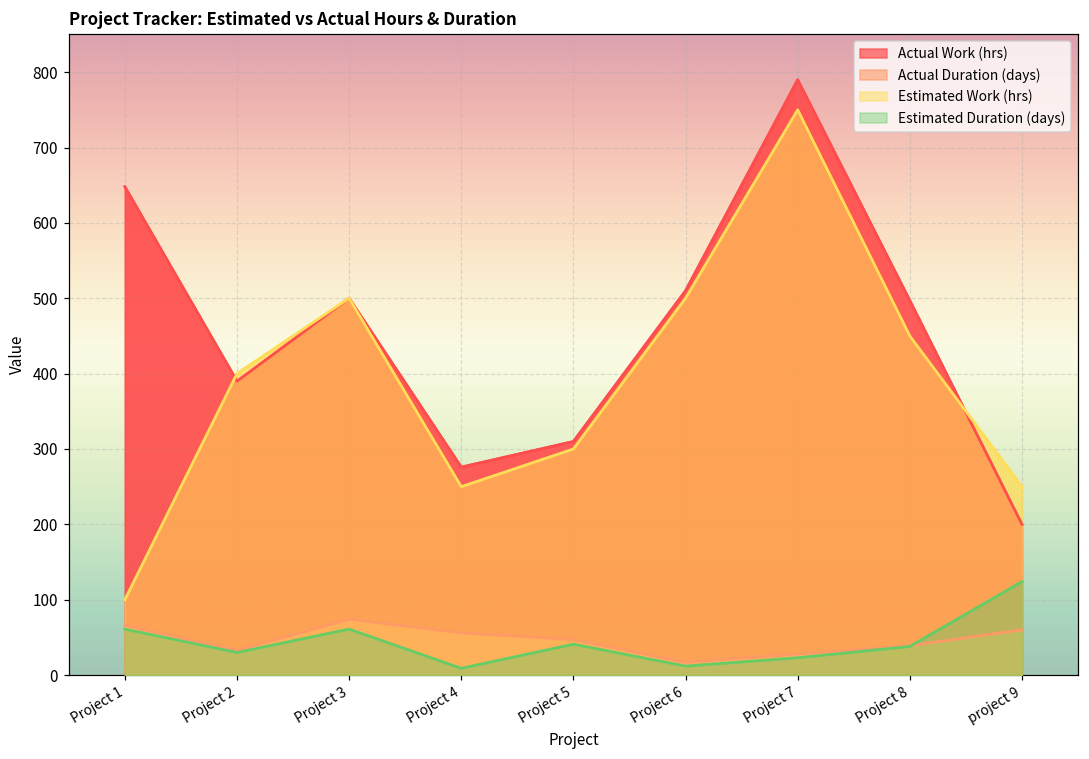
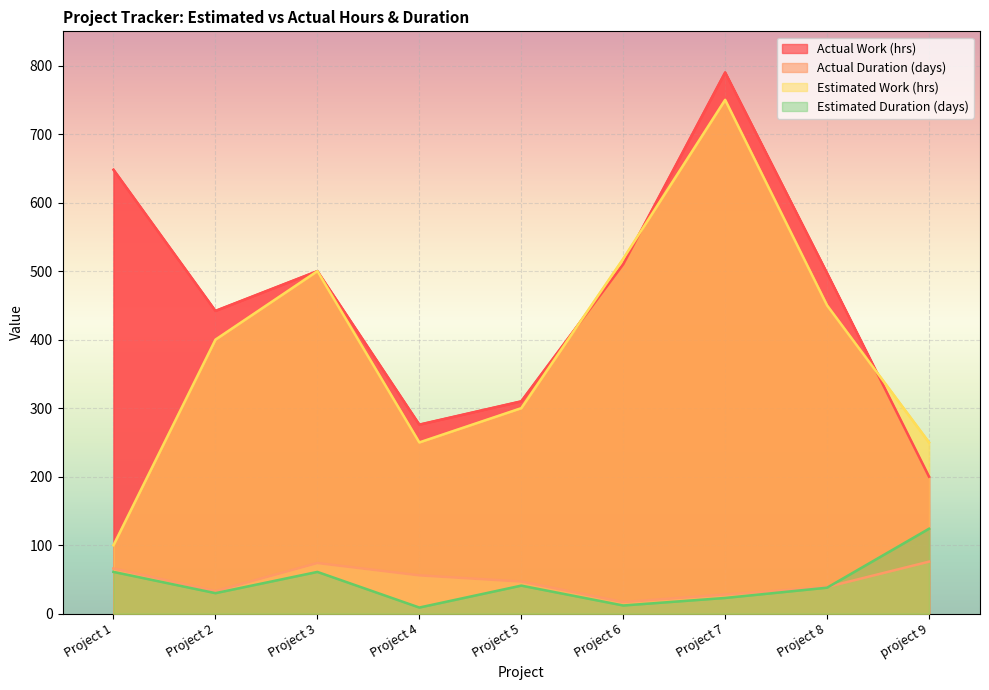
  {
    "Actual Work (hrs)": {
      "Project 1": 650,
-     "Project 2": 390,
+     "Project 2": 440,
      "Project 4": 280,
      "Project 5": 310,
      "Project 6": 510,
      "Project 7": 790,
      "Project 8": 500,
      "project 9": 200
    },
    "Actual Duration (days)": {
      "Project 1": 70,
      "Project 3": 70,
      "Project 4": 60,
      "Project 5": 50,
      "Project 6": 20,
      "Project 7": 30,
-     "project 9": 60
+     "project 9": 80
    },
    "Estimated Work (hrs)": {
      "Project 1": 100,
      "Project 2": 400,
      "Project 4": 250,
      "Project 5": 300,
-     "Project 6": 500,
+     "Project 6": 520,
      "Project 7": 750,
      "Project 8": 450,
      "project 9": 250
    },
    "Estimated Duration (days)": {
      "Project 1": 60,
      "Project 3": 60,
      "Project 4": 10,
      "Project 5": 40,
      "Project 6": 10,
      "Project 7": 20,
      "project 9": 120
    }
  }
